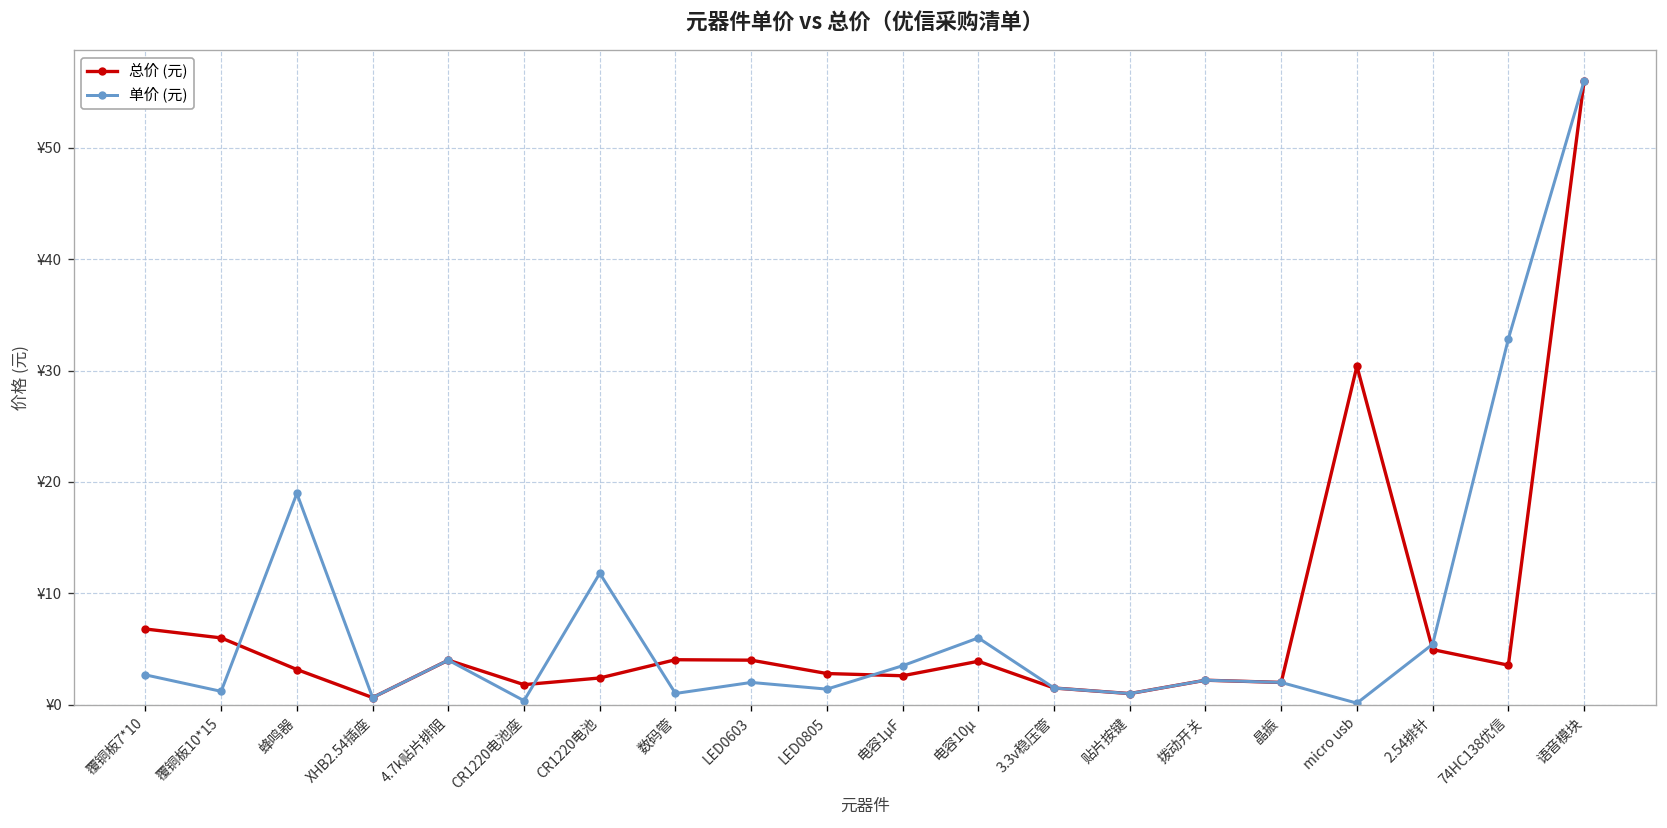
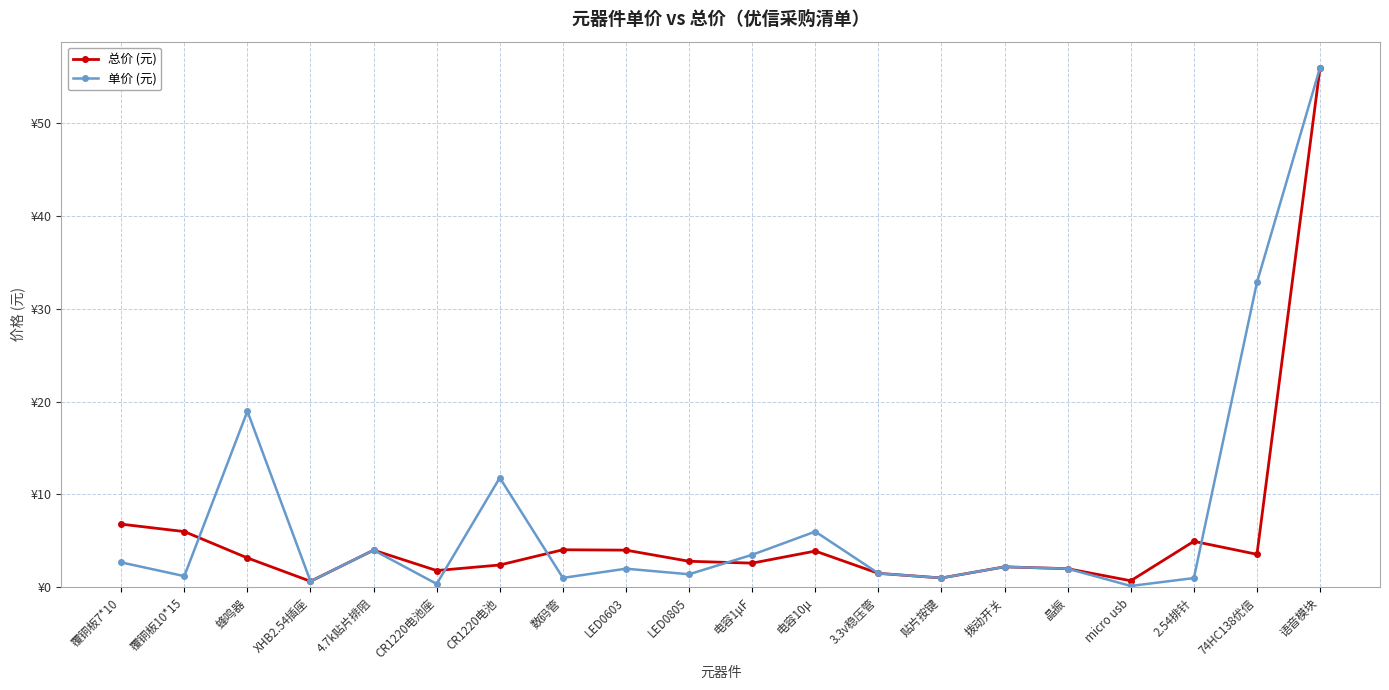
  {
    "总价 (元)": {
      "覆铜板7*10": "¥7",
      "覆铜板10*15": "¥6",
      "蜂鸣器": "¥3",
      "CR1220电池座": "¥2",
      "CR1220电池": "¥2",
      "数码管": "¥4",
      "LED0603": "¥4",
      "LED0805": "¥3",
      "电容1μF": "¥3",
      "电容10μ": "¥4",
-     "micro usb": "¥30",
+     "micro usb": "¥1",
      "2.54排针": "¥5",
      "74HC138优信": "¥4"
    },
    "单价 (元)": {
      "覆铜板7*10": "¥3",
      "覆铜板10*15": "¥1",
      "蜂鸣器": "¥19",
      "CR1220电池座": "¥0",
      "CR1220电池": "¥12",
      "数码管": "¥1",
      "LED0603": "¥2",
      "LED0805": "¥1",
      "电容1μF": "¥4",
      "电容10μ": "¥6",
      "micro usb": "¥0",
-     "2.54排针": "¥5",
+     "2.54排针": "¥1",
      "74HC138优信": "¥33"
    }
  }
